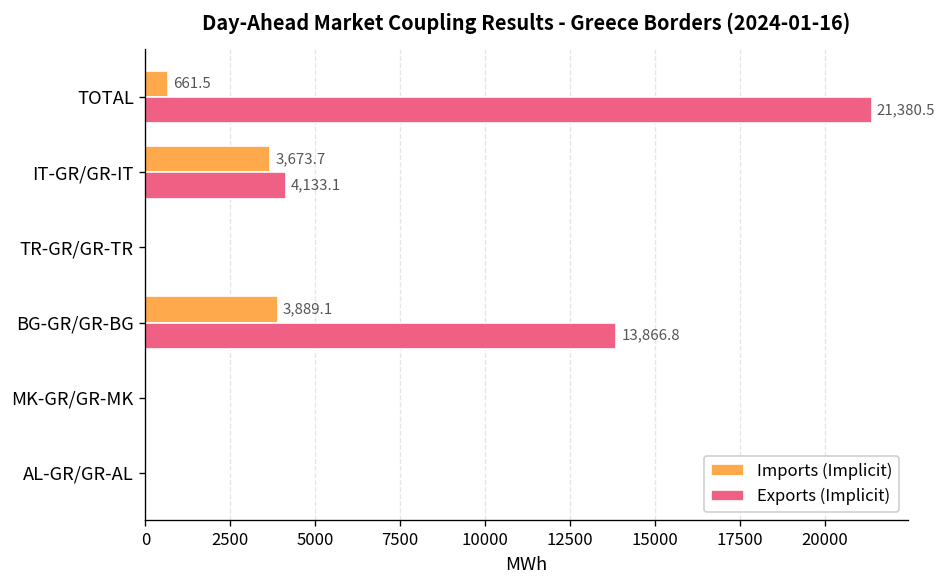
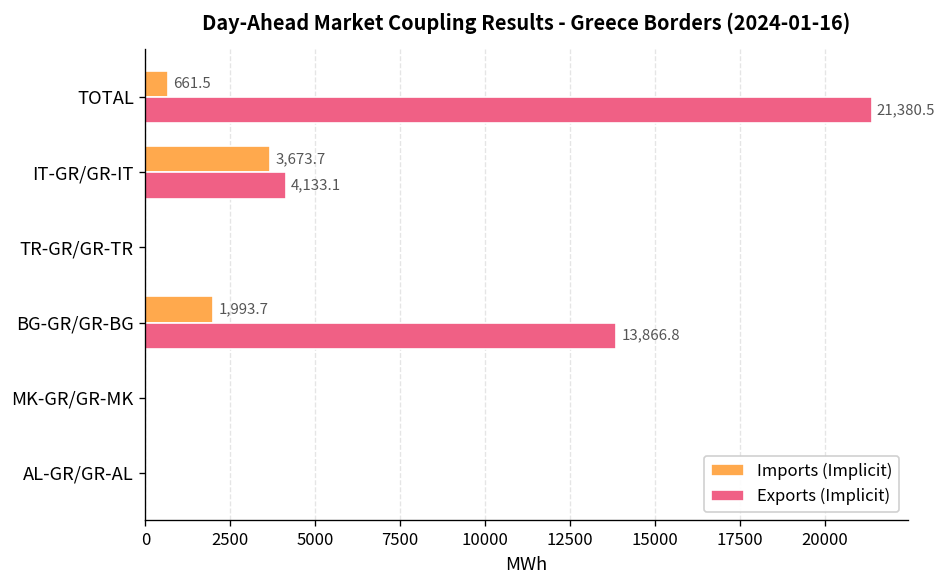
  {
    "Imports (Implicit)": {
      "TOTAL": "661.5",
      "IT-GR/GR-IT": "3,673.7",
-     "BG-GR/GR-BG": "3,889.1"
+     "BG-GR/GR-BG": "1,993.7"
    },
    "Exports (Implicit)": {
      "TOTAL": "21,380.5",
      "IT-GR/GR-IT": "4,133.1",
      "BG-GR/GR-BG": "13,866.8"
    }
  }
